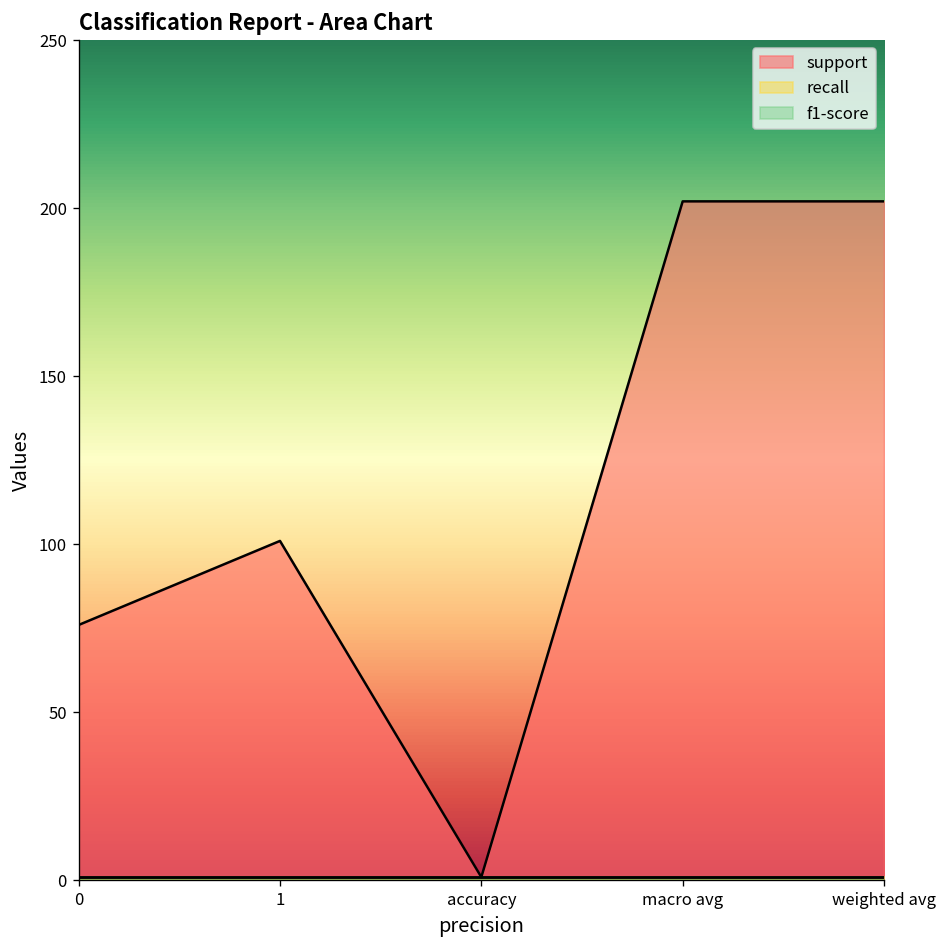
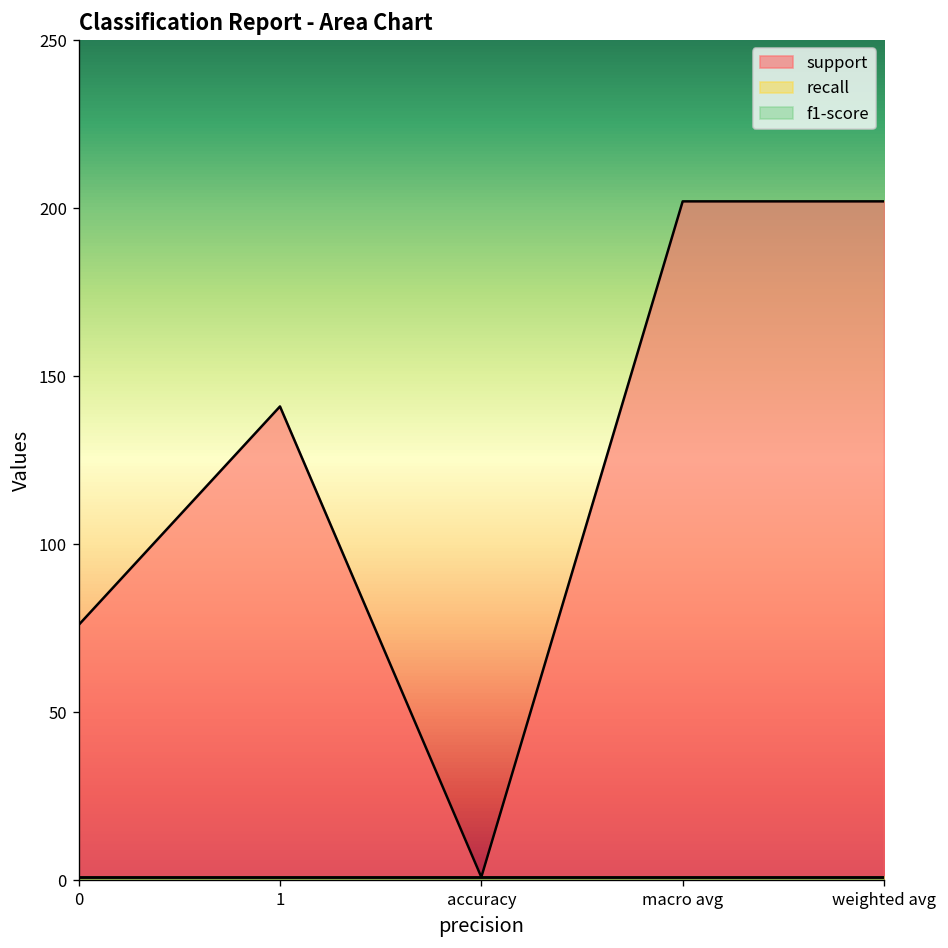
  {
    "support": {
      "0": 76,
-     "1": 101,
+     "1": 141,
      "macro avg": 202,
      "weighted avg": 202
    },
    "f1-score": {
      "0": 1,
      "1": 1,
      "macro avg": 1,
      "weighted avg": 1
    }
  }
